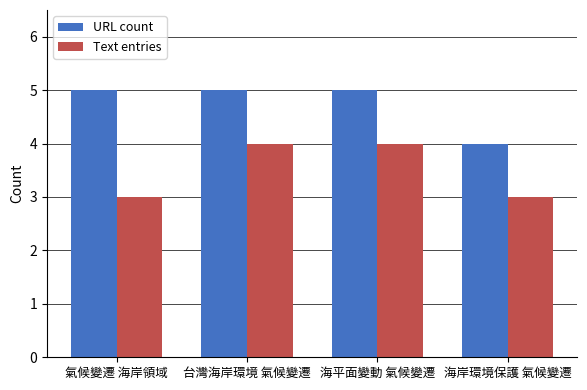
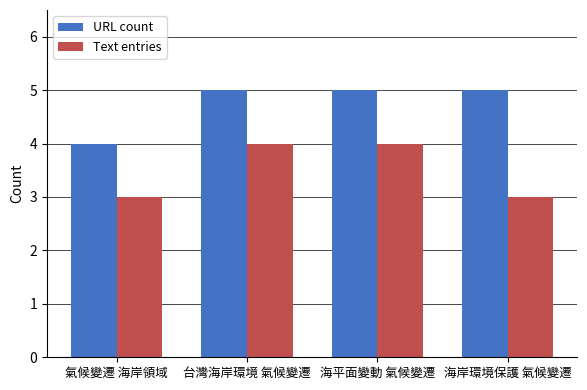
  {
    "URL count": {
-     "氣候變遷 海岸領域": 5,
+     "氣候變遷 海岸領域": 4,
      "台灣海岸環境 氣候變遷": 5,
      "海平面變動 氣候變遷": 5,
-     "海岸環境保護 氣候變遷": 4
+     "海岸環境保護 氣候變遷": 5
    },
    "Text entries": {
      "氣候變遷 海岸領域": 3,
      "台灣海岸環境 氣候變遷": 4,
      "海平面變動 氣候變遷": 4,
      "海岸環境保護 氣候變遷": 3
    }
  }
